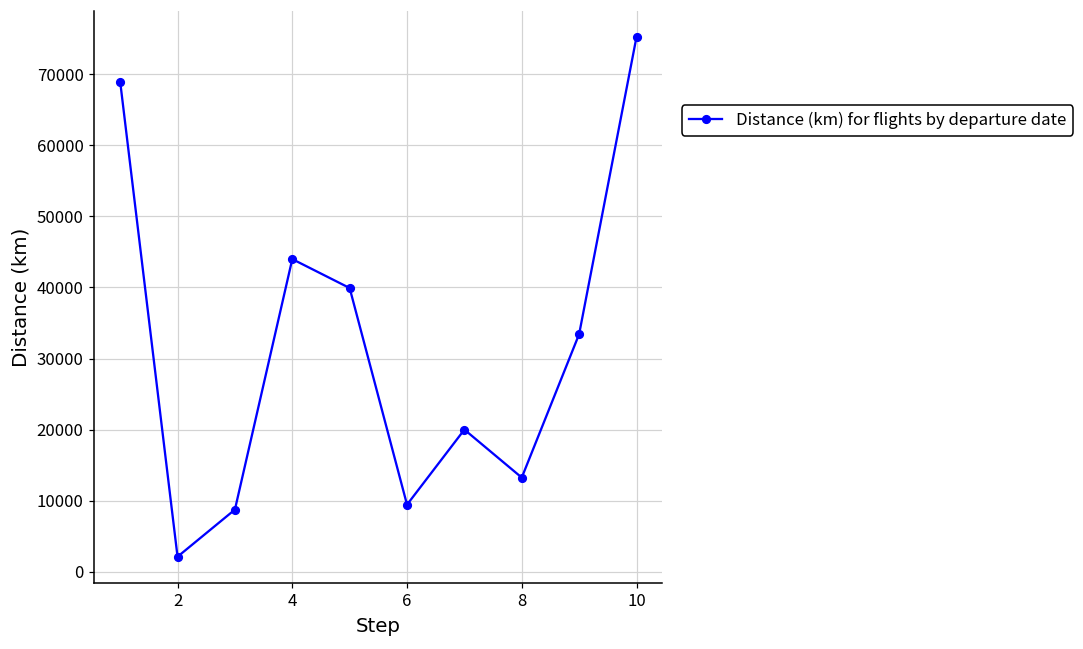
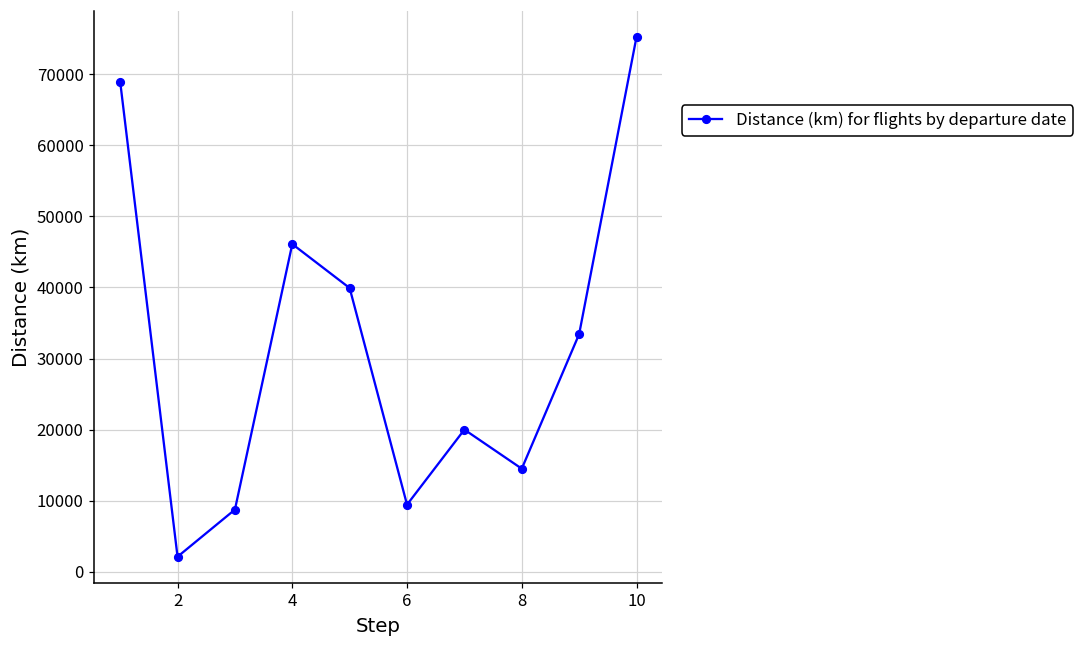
  {
    "2": 2000,
-   "4": 44000,
+   "4": 46000,
    "6": 9000,
-   "8": 13000,
+   "8": 15000,
    "10": 75000
  }
